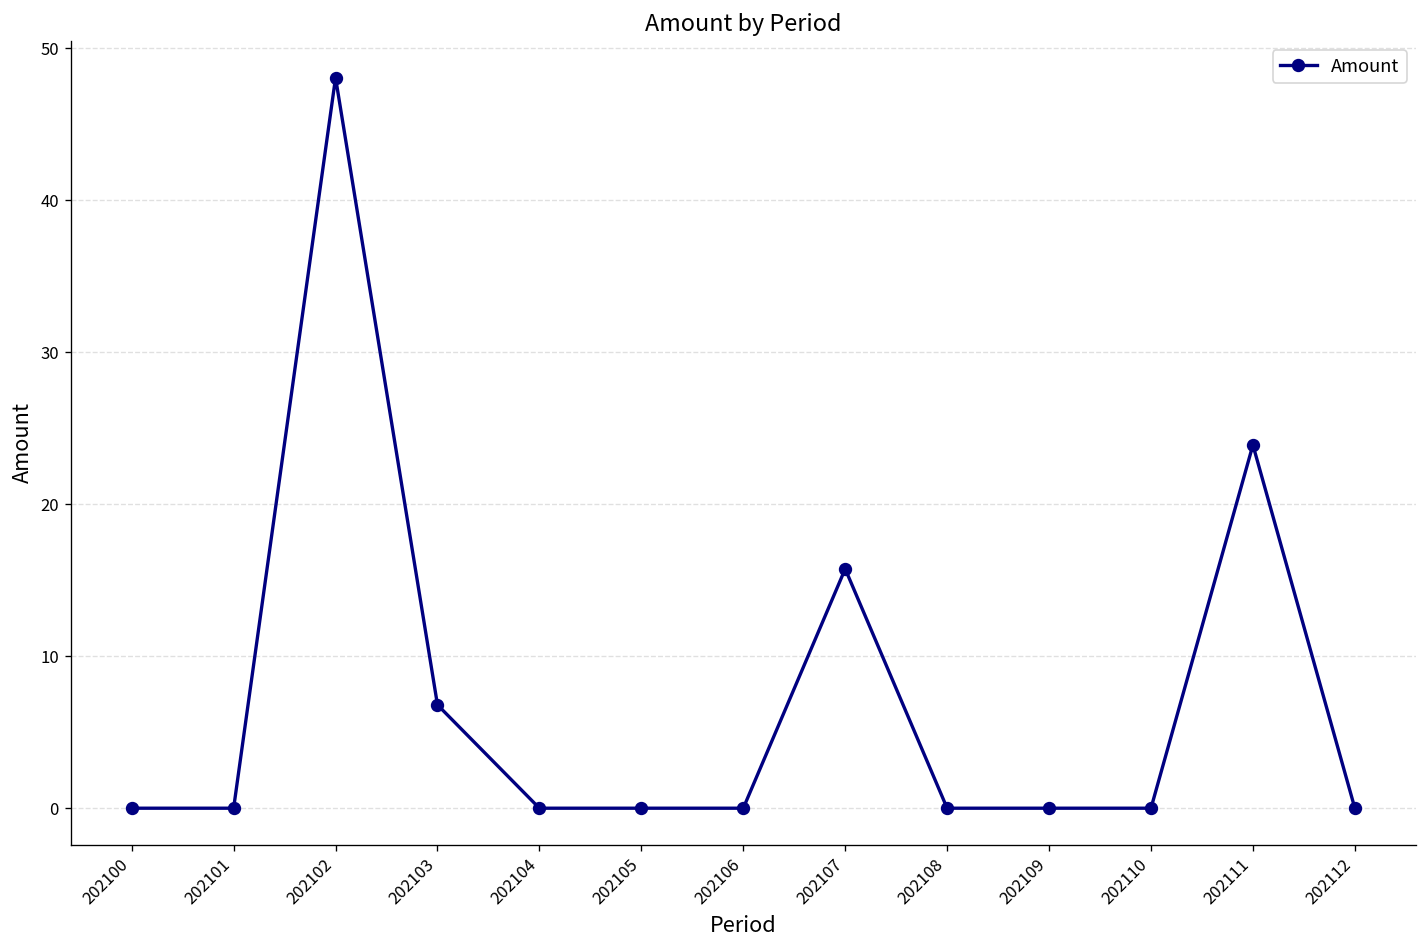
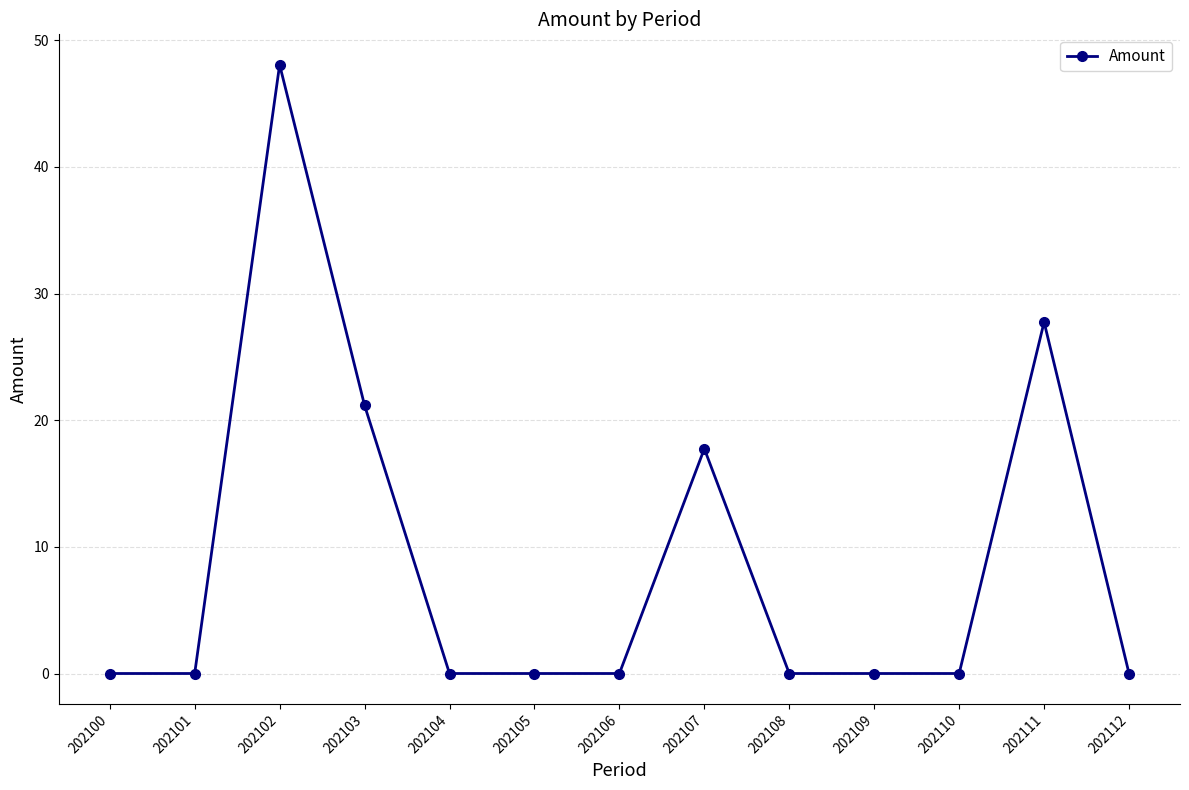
  {
    "202100": 0.0,
    "202101": 0.0,
    "202102": 48.1,
-   "202103": 6.8,
+   "202103": 21.2,
    "202104": 0.0,
    "202105": 0.0,
    "202106": 0.0,
-   "202107": 15.7,
+   "202107": 17.7,
    "202108": 0.0,
    "202109": 0.0,
    "202110": 0.0,
-   "202111": 23.9,
+   "202111": 27.7,
    "202112": 0.0
  }
